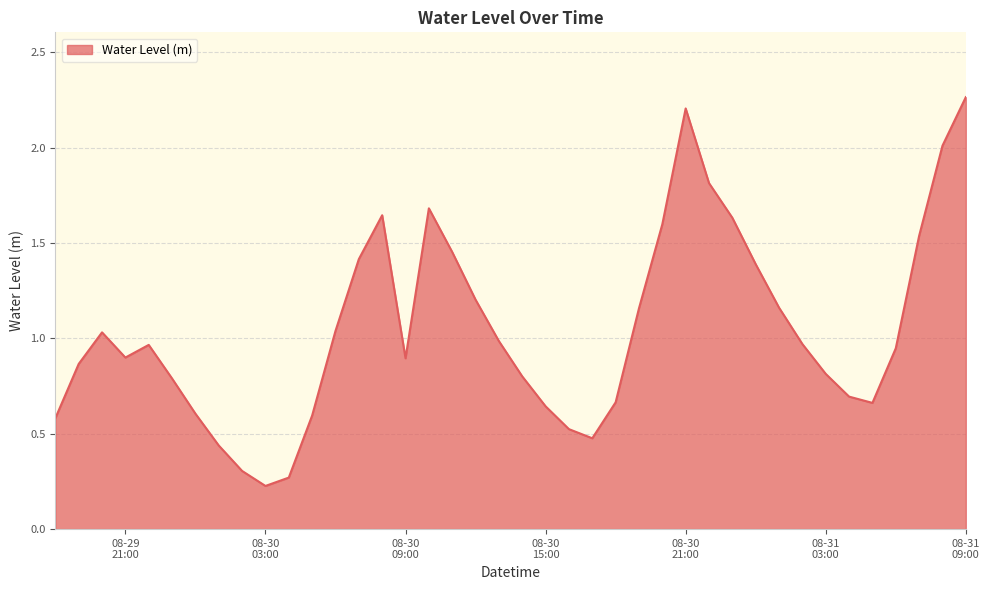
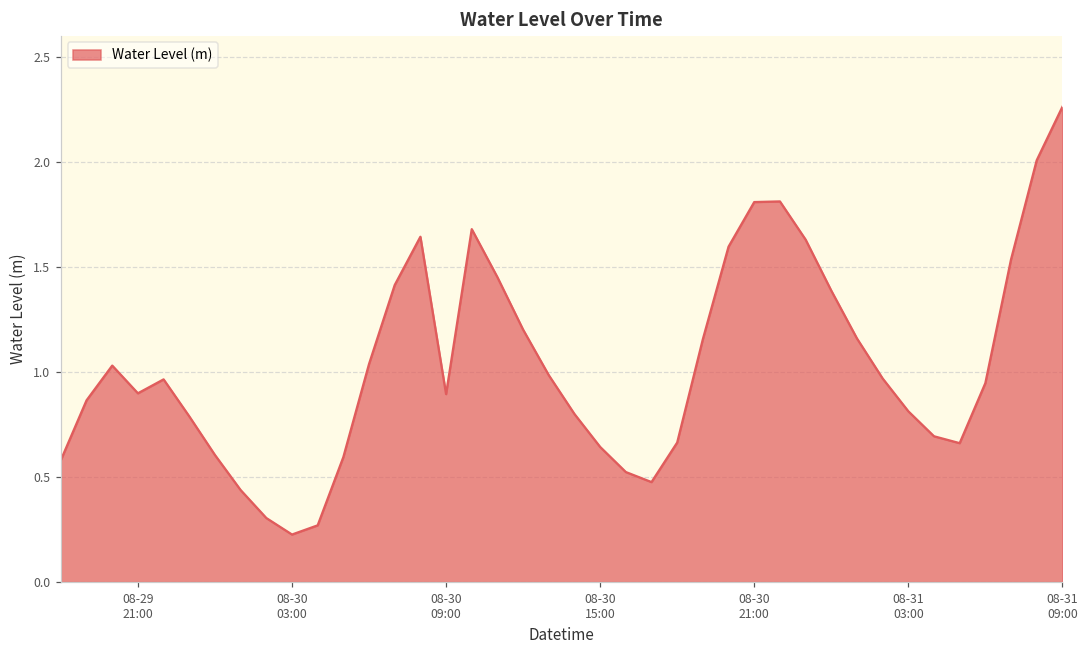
  {
    "08-29 21:00": 0.90,
    "08-30 03:00": 0.23,
    "08-30 09:00": 0.90,
    "08-30 15:00": 0.64,
-   "08-30 21:00": 2.20,
+   "08-30 21:00": 1.81,
    "08-31 03:00": 0.81,
    "08-31 09:00": 2.26
  }
